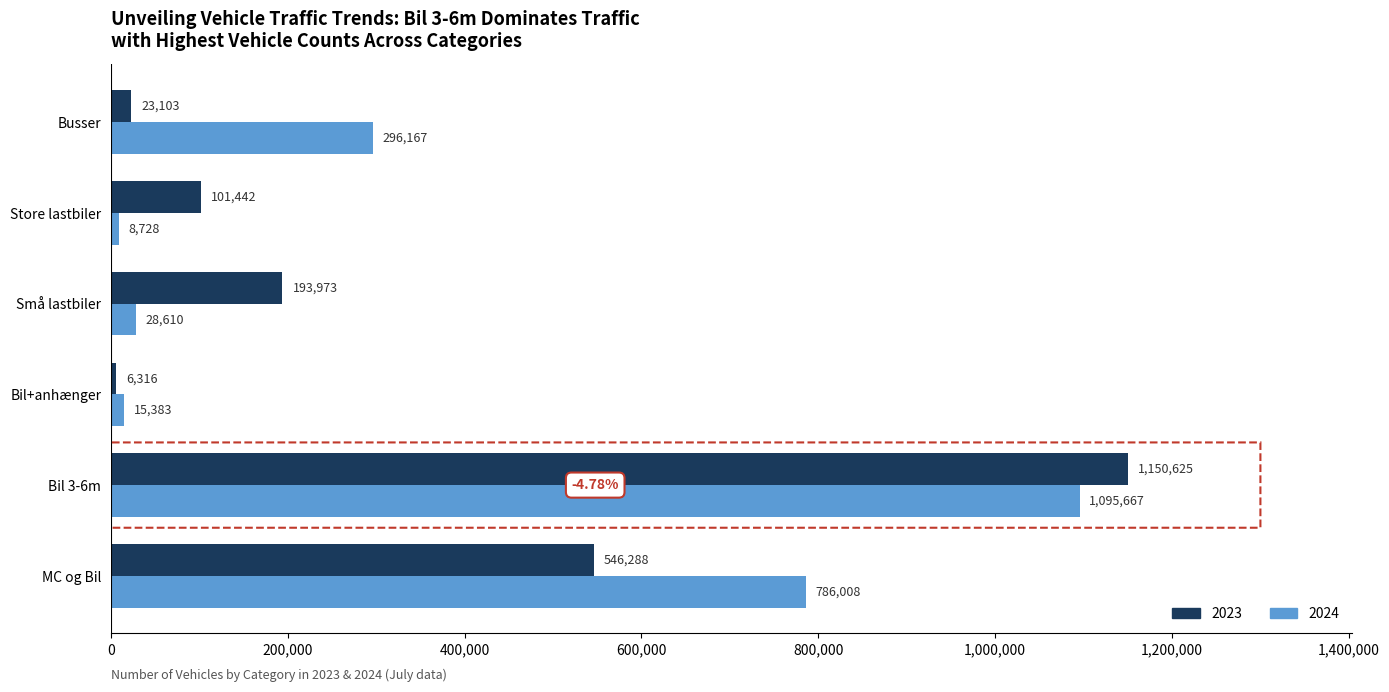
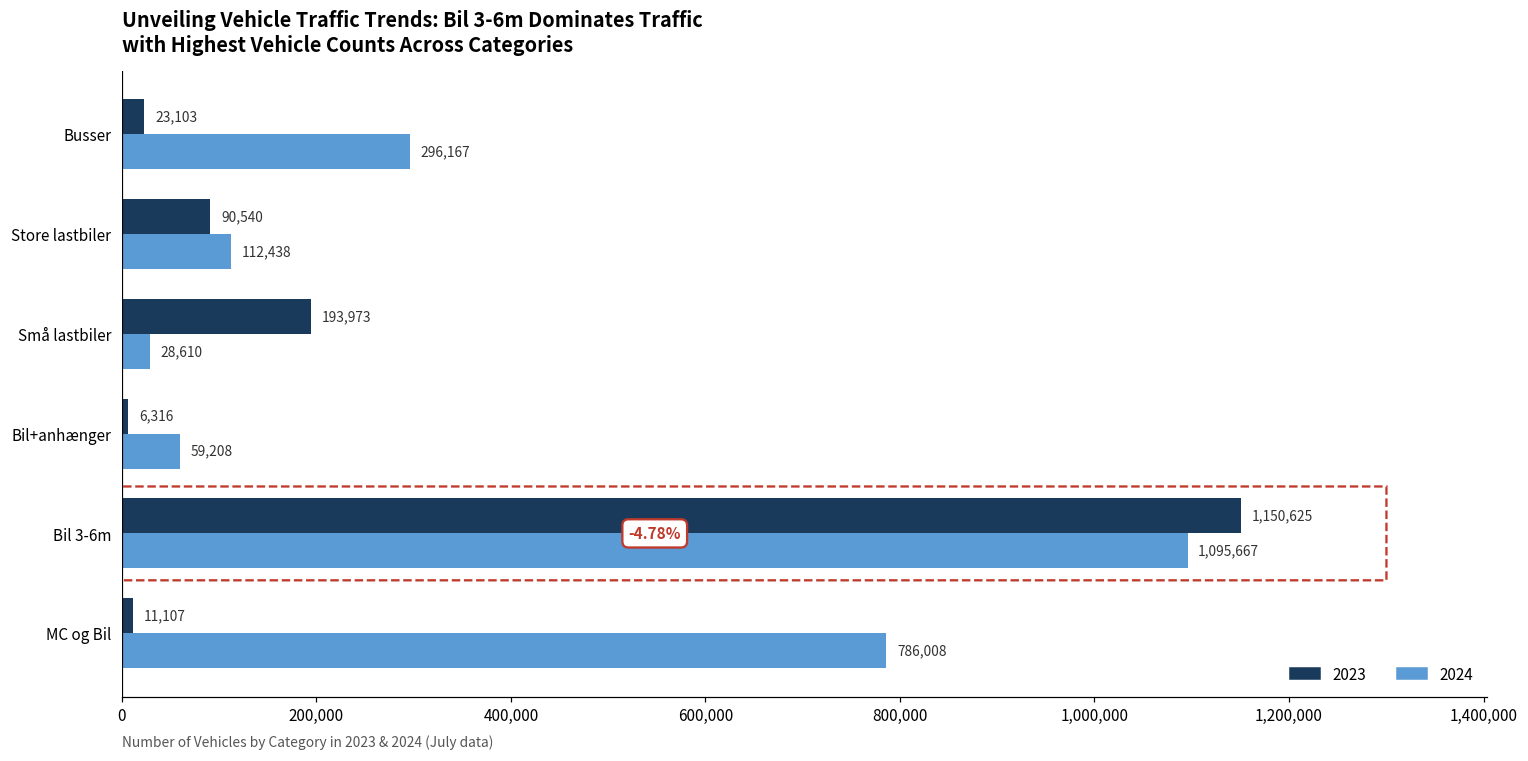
  {
    "2023": {
      "Busser": "23,103",
-     "Store lastbiler": "101,442",
+     "Store lastbiler": "90,540",
      "Små lastbiler": "193,973",
      "Bil+anhænger": "6,316",
      "Bil 3-6m": "1,150,625",
-     "MC og Bil": "546,288"
+     "MC og Bil": "11,107"
    },
    "2024": {
      "Busser": "296,167",
-     "Store lastbiler": "8,728",
+     "Store lastbiler": "112,438",
      "Små lastbiler": "28,610",
-     "Bil+anhænger": "15,383",
+     "Bil+anhænger": "59,208",
      "Bil 3-6m": "1,095,667",
      "MC og Bil": "786,008"
    }
  }
